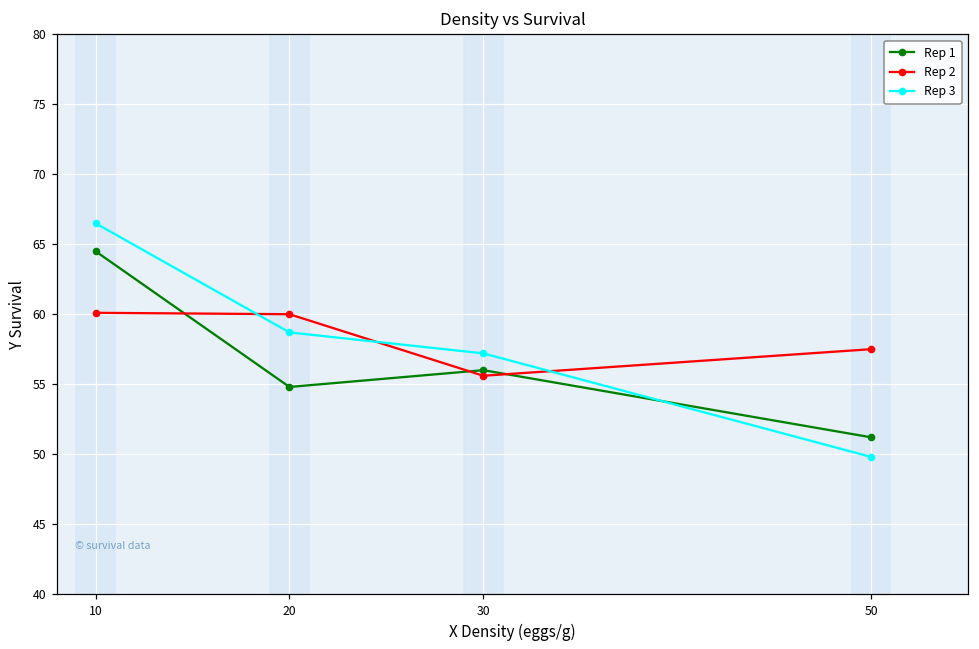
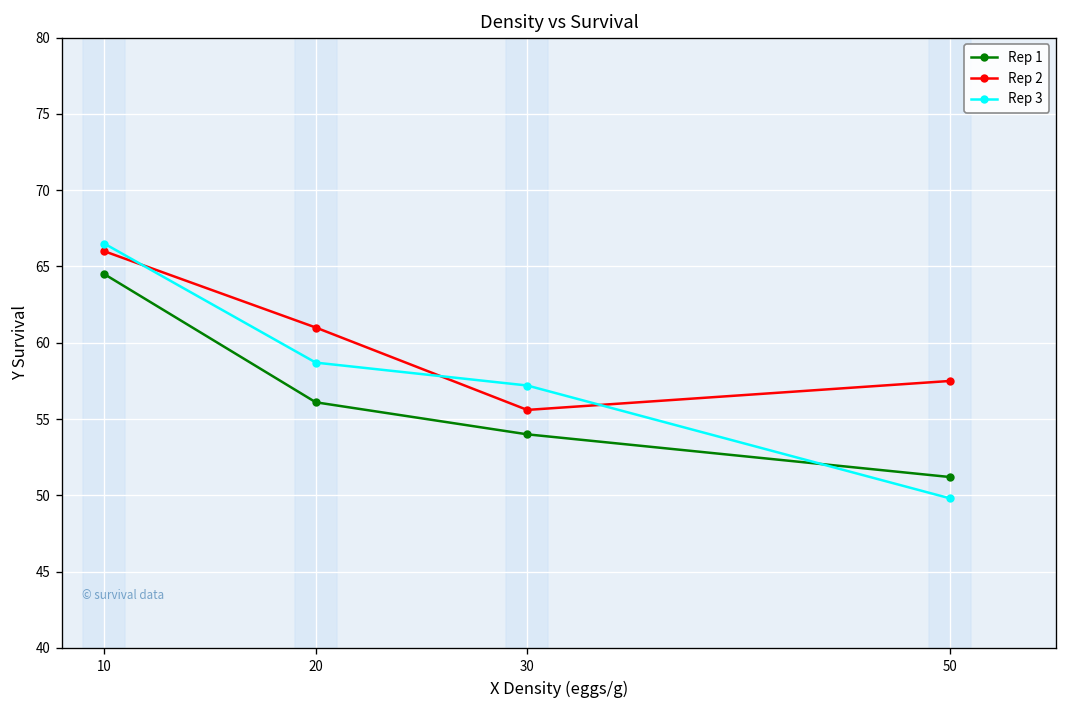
  {
    "Rep 1": {
      "10": 64.5,
-     "20": 54.8,
-     "30": 56,
+     "20": 56.1,
+     "30": 54,
      "50": 51.2
    },
    "Rep 2": {
-     "10": 60.1,
-     "20": 60,
+     "10": 66.0,
+     "20": 61,
      "30": 55.6,
      "50": 57.5
    },
    "Rep 3": {
      "10": 66.5,
      "20": 58.7,
      "30": 57.2,
      "50": 49.8
    }
  }
